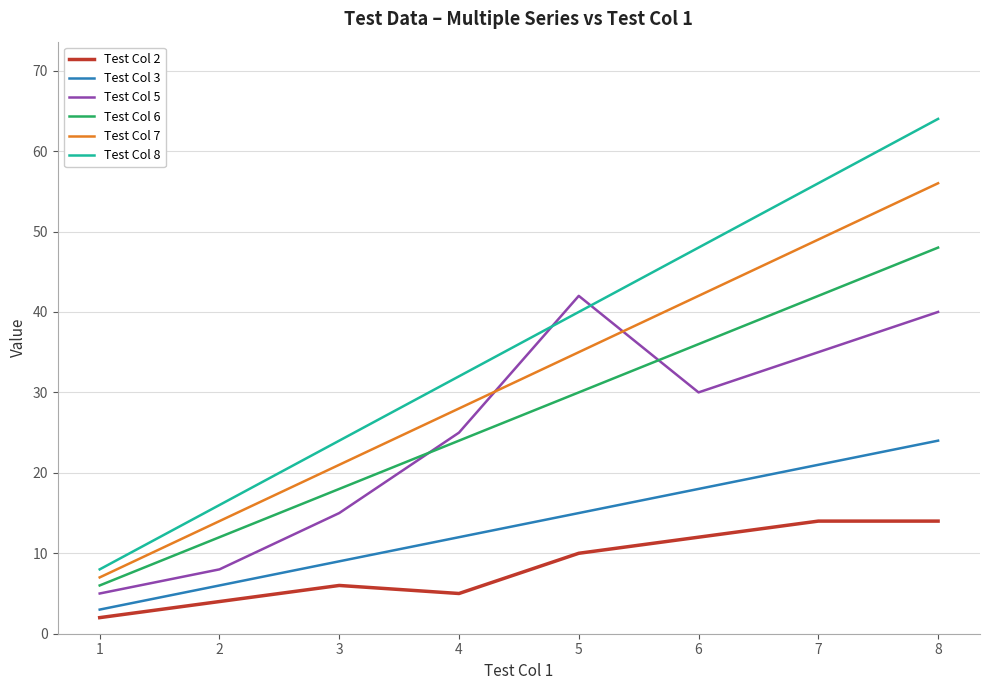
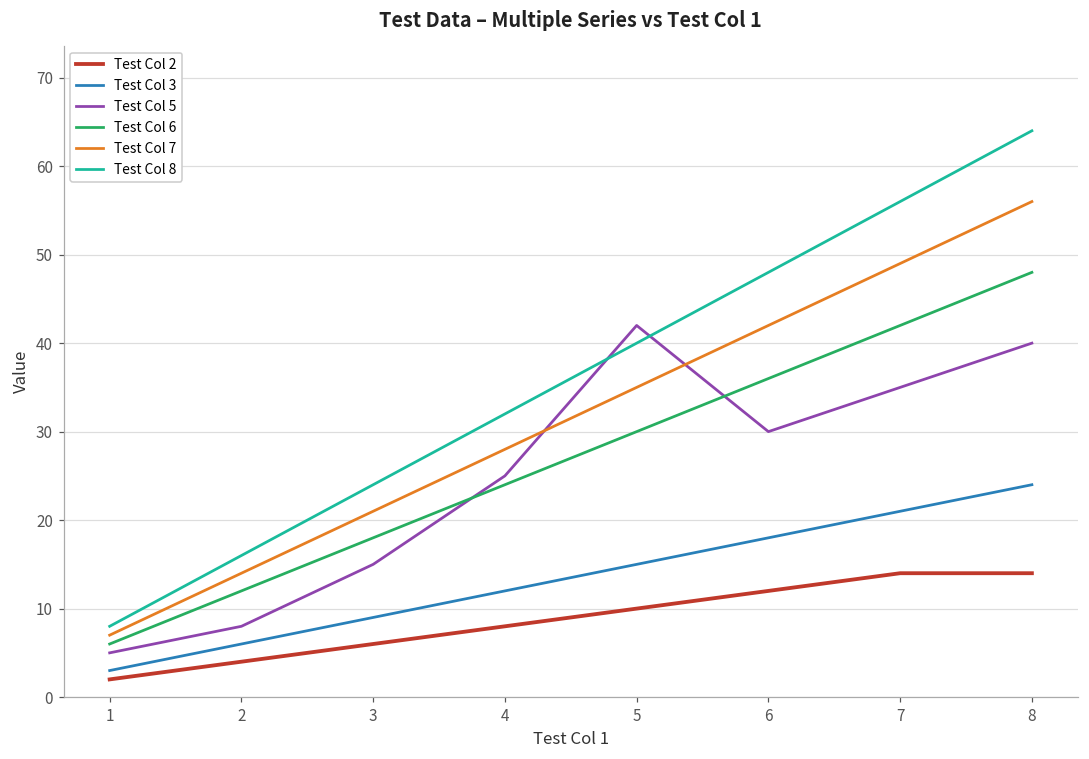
  {
    "Test Col 2": {
      "1": 2,
      "2": 4,
      "3": 6,
-     "4": 5,
+     "4": 8,
      "5": 10,
      "6": 12,
      "7": 14,
      "8": 14
    },
    "Test Col 3": {
      "1": 3,
      "2": 6,
      "3": 9,
      "4": 12,
      "5": 15,
      "6": 18,
      "7": 21,
      "8": 24
    },
    "Test Col 5": {
      "1": 5,
      "2": 8,
      "3": 15,
      "4": 25,
      "5": 42,
      "6": 30,
      "7": 35,
      "8": 40
    },
    "Test Col 6": {
      "1": 6,
      "2": 12,
      "3": 18,
      "4": 24,
      "5": 30,
      "6": 36,
      "7": 42,
      "8": 48
    },
    "Test Col 7": {
      "1": 7,
      "2": 14,
      "3": 21,
      "4": 28,
      "5": 35,
      "6": 42,
      "7": 49,
      "8": 56
    },
    "Test Col 8": {
      "1": 8,
      "2": 16,
      "3": 24,
      "4": 32,
      "5": 40,
      "6": 48,
      "7": 56,
      "8": 64
    }
  }
